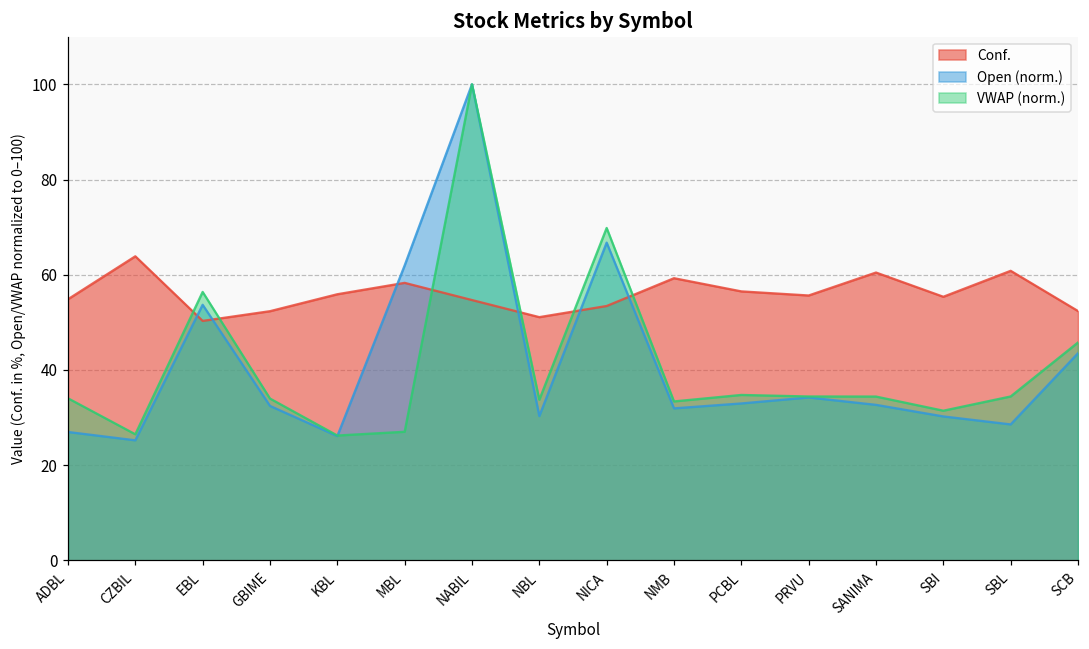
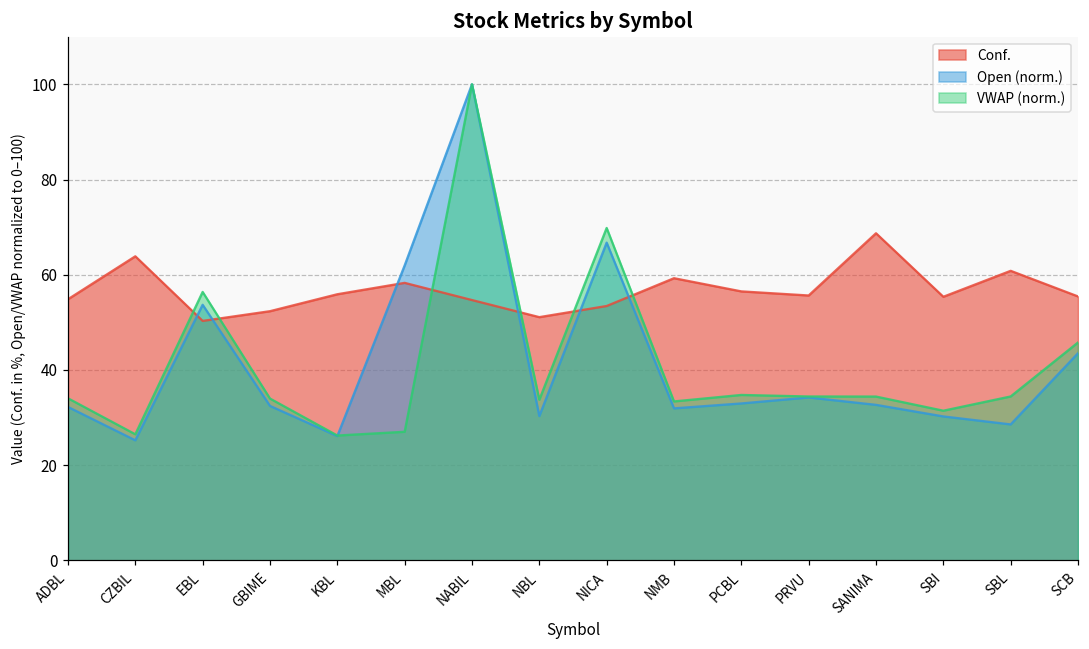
  {
    "Conf.": {
      "ADBL": 55,
      "CZBIL": 64,
      "EBL": 50,
      "GBIME": 52,
      "KBL": 56,
      "MBL": 58,
      "NABIL": 55,
      "NBL": 51,
      "NICA": 53,
      "NMB": 59,
      "PCBL": 57,
      "PRVU": 56,
-     "SANIMA": 60,
+     "SANIMA": 69,
      "SBI": 55,
      "SBL": 61,
-     "SCB": 52
+     "SCB": 55
    },
    "Open (norm.)": {
-     "ADBL": 27,
+     "ADBL": 32,
      "CZBIL": 25,
      "EBL": 54,
      "GBIME": 32,
      "MBL": 62,
      "NBL": 30,
      "NICA": 67,
      "NMB": 32,
      "PCBL": 33,
      "SANIMA": 33,
      "SBI": 30,
      "SBL": 29,
      "SCB": 44
    },
    "VWAP (norm.)": {
      "ADBL": 34,
      "CZBIL": 26,
      "EBL": 56,
      "GBIME": 34,
      "MBL": 27,
      "NBL": 34,
      "NICA": 70,
      "NMB": 33,
      "PCBL": 35,
      "SANIMA": 34,
      "SBI": 31,
      "SBL": 34,
      "SCB": 46
    }
  }
